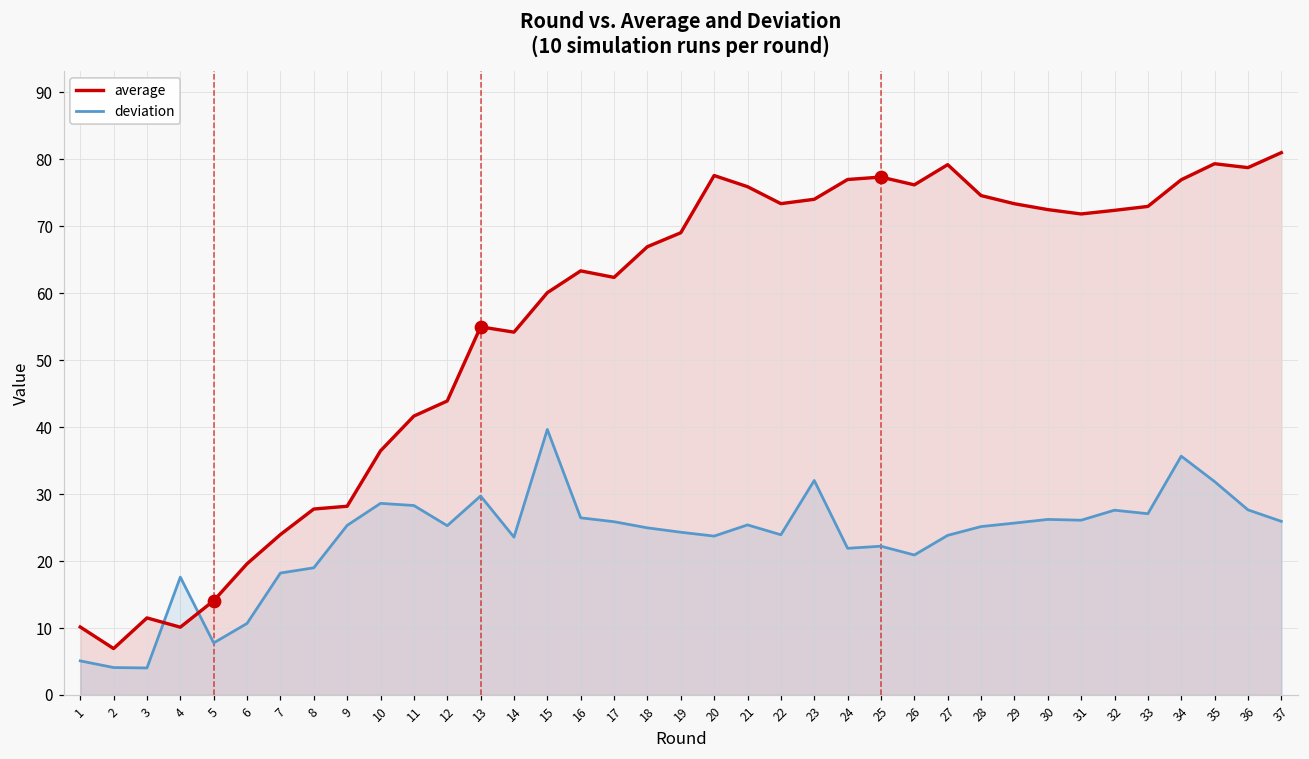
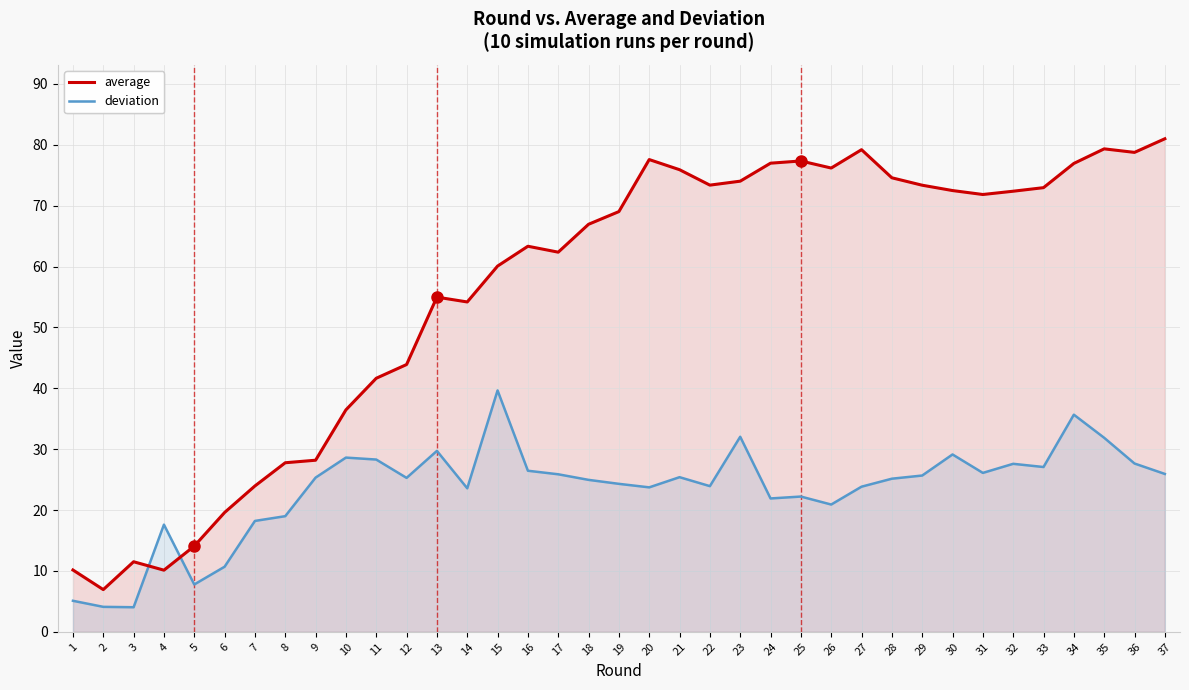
  {
    "deviation": {
      "1": 5,
      "2": 4,
      "3": 4,
      "4": 18,
      "5": 8,
      "6": 11,
      "7": 18,
      "8": 19,
      "9": 25,
      "10": 29,
      "11": 28,
      "12": 25,
      "13": 30,
      "14": 24,
      "15": 40,
      "16": 26,
      "17": 26,
      "18": 25,
      "19": 24,
      "20": 24,
      "21": 25,
      "22": 24,
      "23": 32,
      "24": 22,
      "25": 22,
      "26": 21,
      "27": 24,
      "28": 25,
      "29": 26,
-     "30": 26,
+     "30": 29,
      "31": 26,
      "32": 28,
      "33": 27,
      "34": 36,
      "35": 32,
      "36": 28,
      "37": 26
    }
  }
